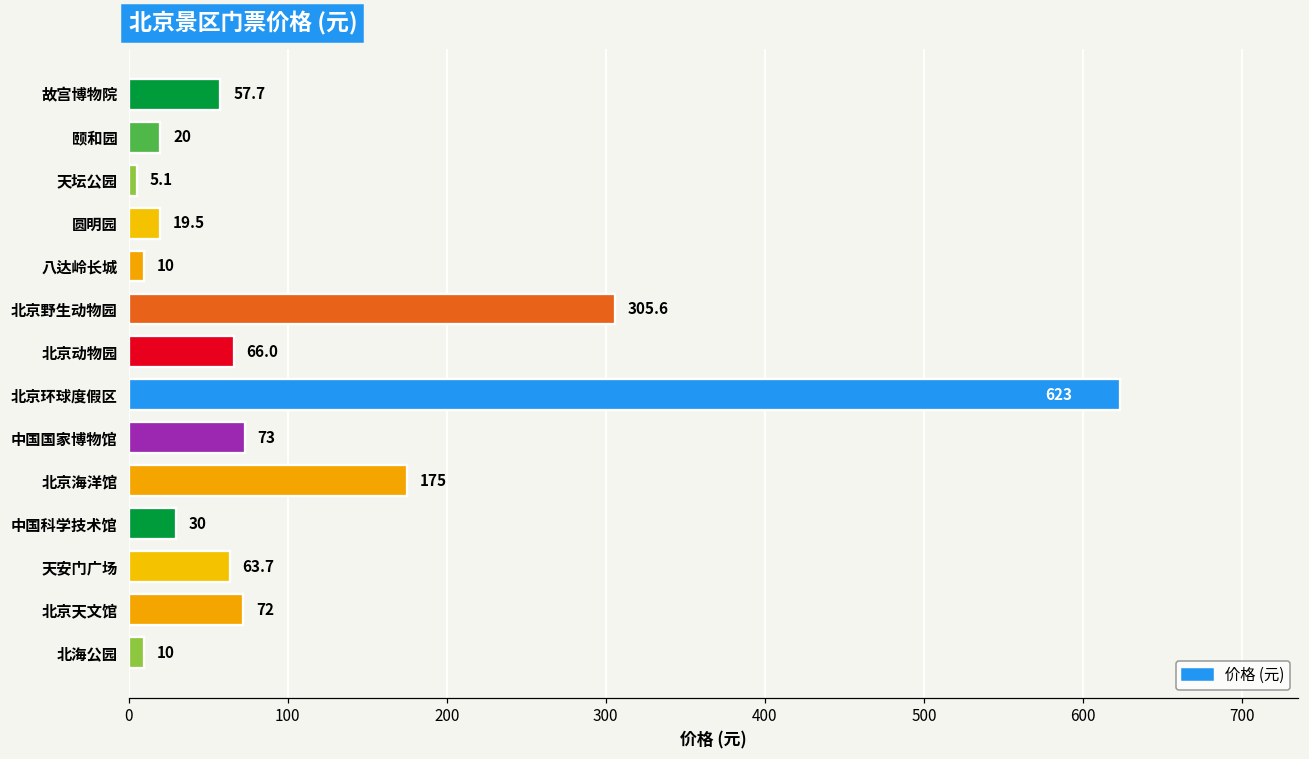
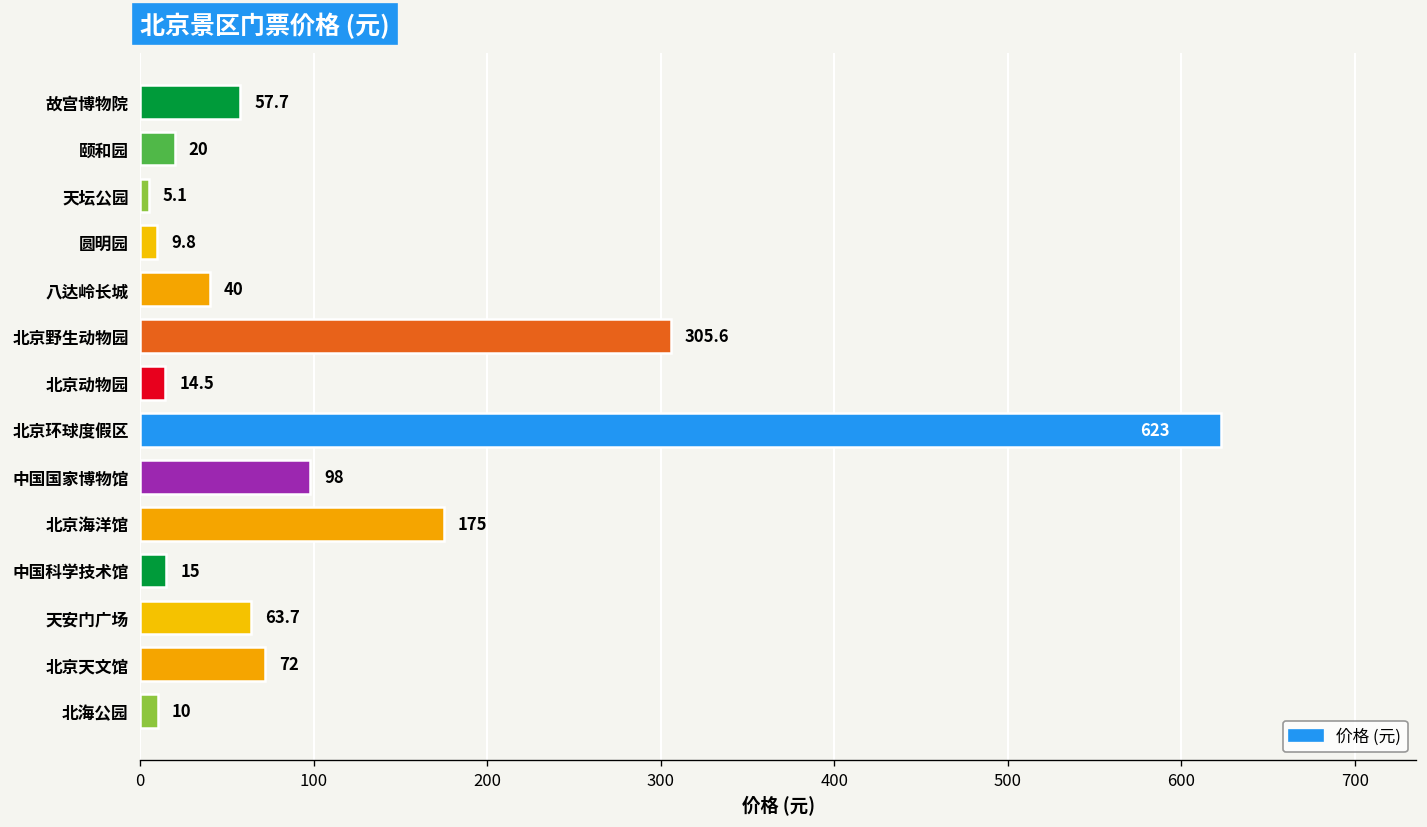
  {
    "故宫博物院": 57.7,
    "颐和园": 20,
    "天坛公园": 5.1,
-   "圆明园": 19.5,
-   "八达岭长城": 10,
+   "圆明园": 9.8,
+   "八达岭长城": 40,
    "北京野生动物园": 305.6,
-   "北京动物园": 66.0,
+   "北京动物园": 14.5,
    "北京环球度假区": 623,
-   "中国国家博物馆": 73,
+   "中国国家博物馆": 98,
    "北京海洋馆": 175,
-   "中国科学技术馆": 30,
+   "中国科学技术馆": 15,
    "天安门广场": 63.7,
    "北京天文馆": 72,
    "北海公园": 10
  }
